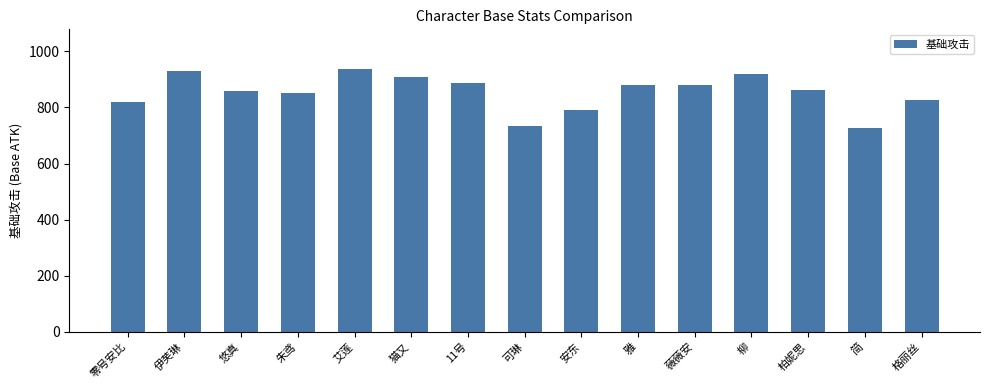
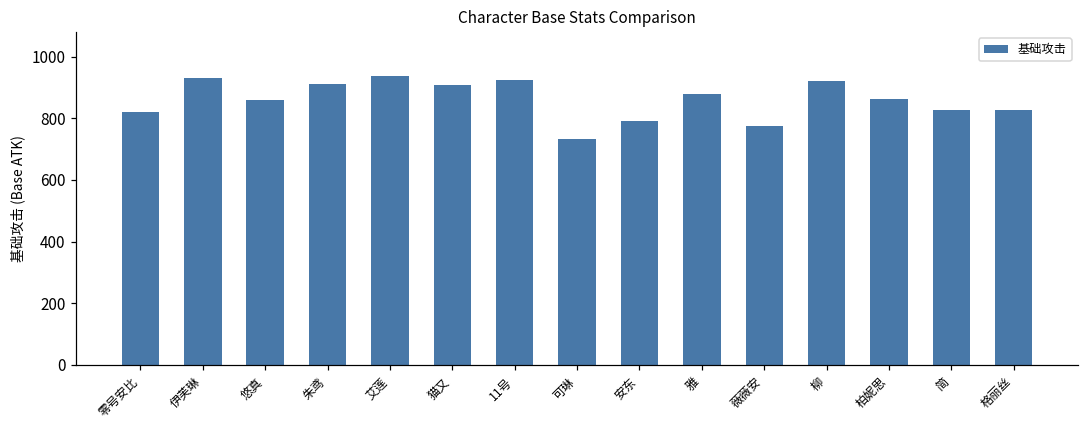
  {
    "零号安比": 820,
    "伊芙琳": 930,
    "悠真": 860,
-   "朱鸢": 850,
+   "朱鸢": 910,
    "艾莲": 940,
    "猫又": 910,
-   "11号": 890,
+   "11号": 920,
    "可琳": 730,
    "安东": 790,
    "雅": 880,
-   "薇薇安": 880,
+   "薇薇安": 780,
    "柳": 920,
    "柏妮思": 860,
-   "简": 730,
+   "简": 830,
    "格丽丝": 830
  }
